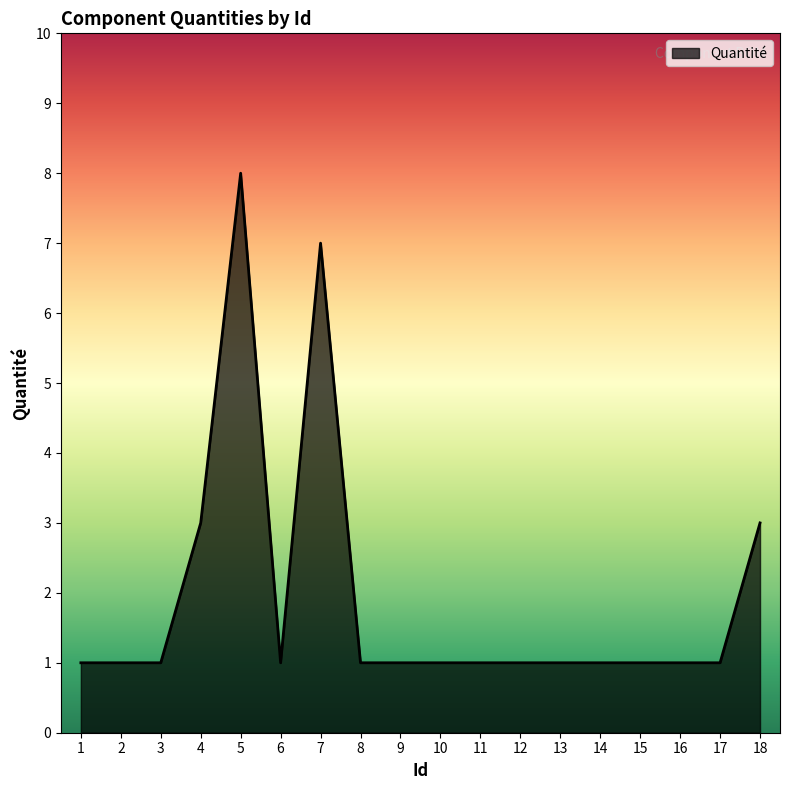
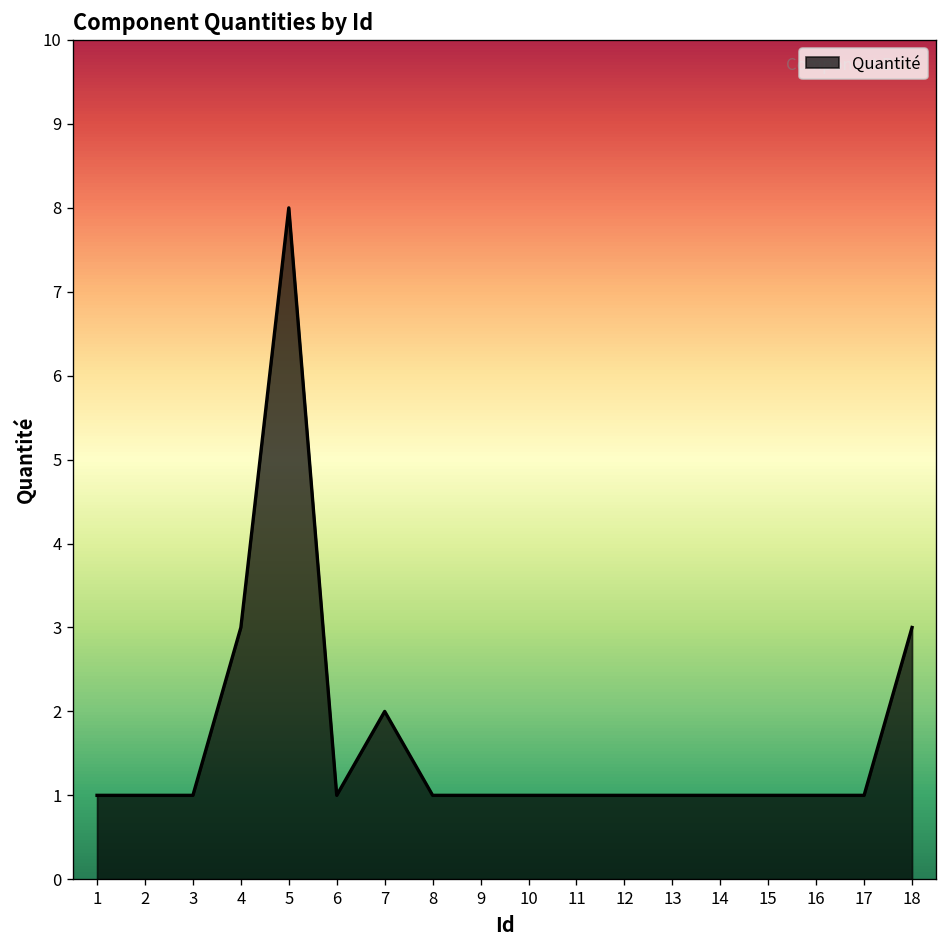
  {
    "1": 1,
    "2": 1,
    "3": 1,
    "4": 3,
    "5": 8,
    "6": 1,
-   "7": 7,
+   "7": 2,
    "8": 1,
    "9": 1,
    "10": 1,
    "11": 1,
    "12": 1,
    "13": 1,
    "14": 1,
    "15": 1,
    "16": 1,
    "17": 1,
    "18": 3
  }
